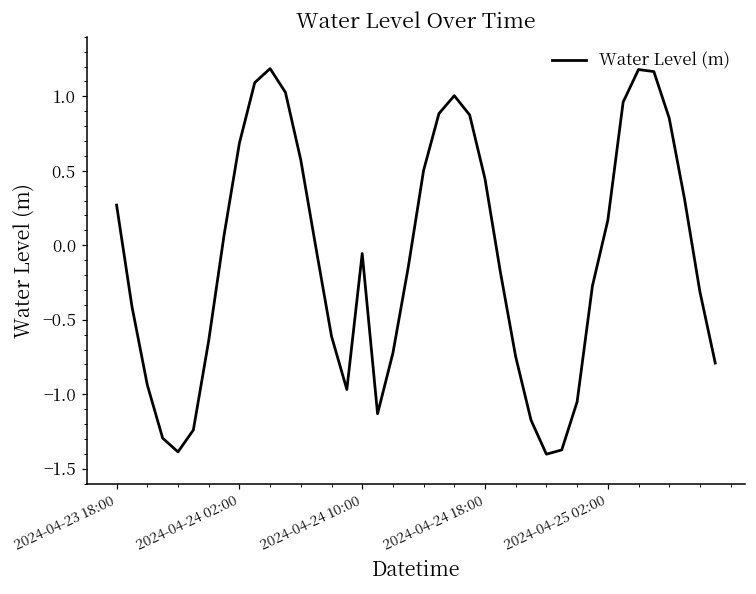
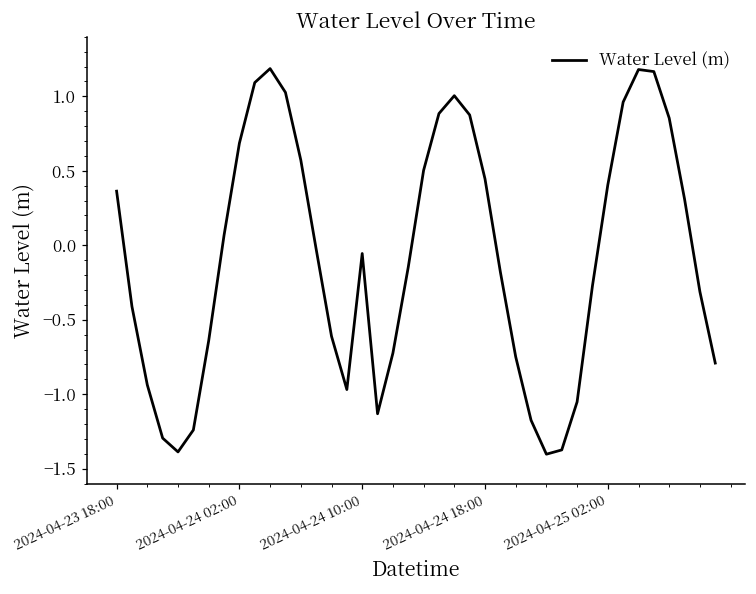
  {
-   "2024-04-23 18:00": 0.27,
+   "2024-04-23 18:00": 0.36,
    "2024-04-24 02:00": 0.69,
    "2024-04-24 10:00": -0.06,
    "2024-04-24 18:00": 0.45,
-   "2024-04-25 02:00": 0.17
+   "2024-04-25 02:00": 0.41
  }
